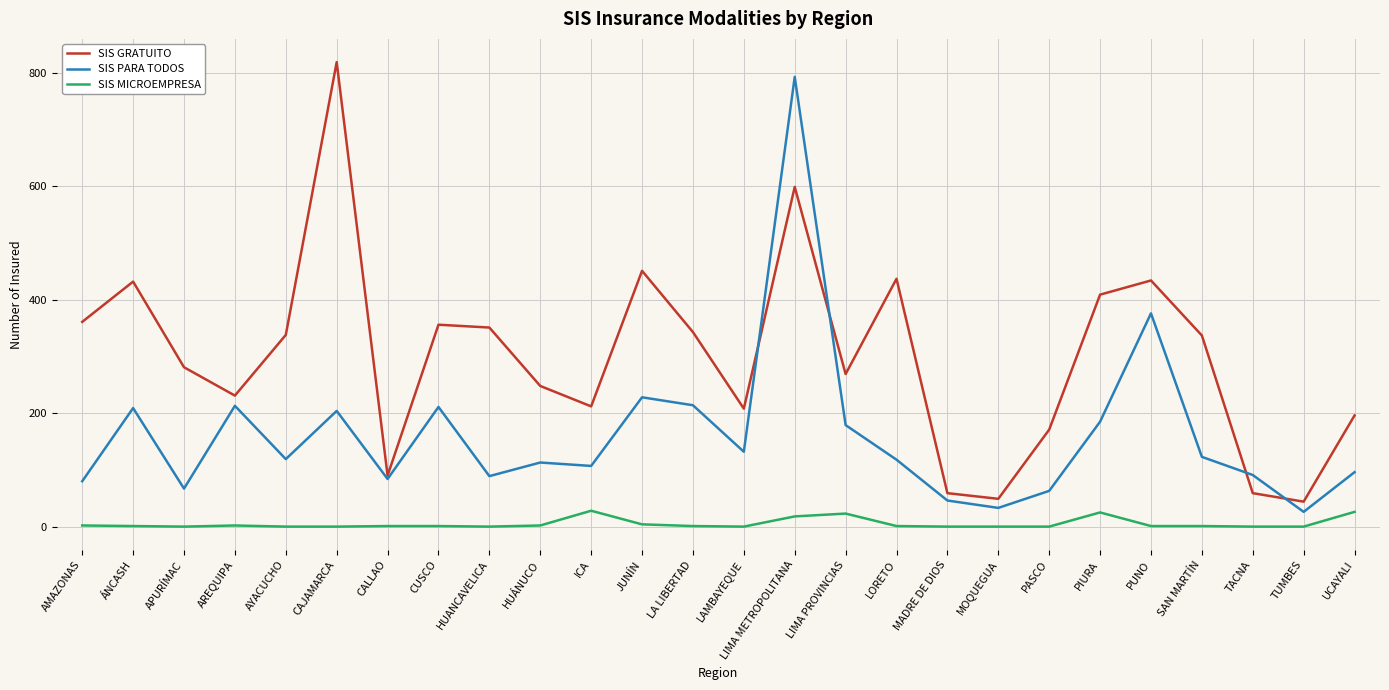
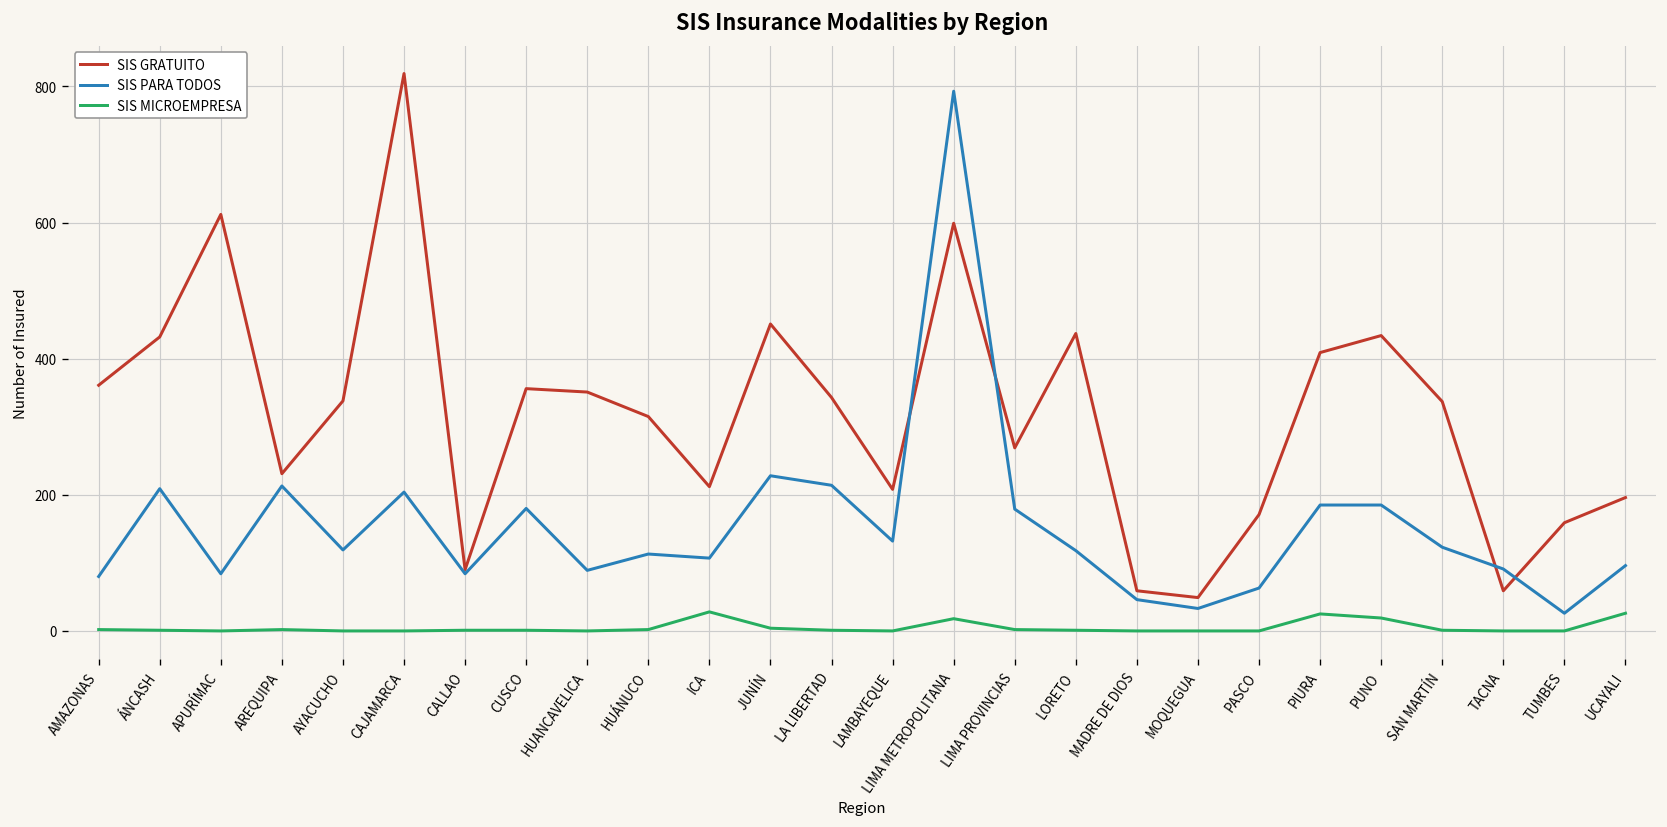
  {
    "SIS GRATUITO": {
      "AMAZONAS": 360,
      "ÁNCASH": 430,
-     "APURÍMAC": 280,
+     "APURÍMAC": 610,
      "AREQUIPA": 230,
      "AYACUCHO": 340,
      "CAJAMARCA": 820,
      "CALLAO": 90,
      "CUSCO": 360,
      "HUANCAVELICA": 350,
-     "HUÁNUCO": 250,
+     "HUÁNUCO": 320,
      "ICA": 210,
      "JUNÍN": 450,
      "LA LIBERTAD": 340,
      "LAMBAYEQUE": 210,
      "LIMA METROPOLITANA": 600,
      "LIMA PROVINCIAS": 270,
      "LORETO": 440,
      "MADRE DE DIOS": 60,
      "MOQUEGUA": 50,
      "PASCO": 170,
      "PIURA": 410,
      "PUNO": 430,
      "SAN MARTÍN": 340,
      "TACNA": 60,
-     "TUMBES": 40,
+     "TUMBES": 160,
      "UCAYALI": 200
    },
    "SIS PARA TODOS": {
      "AMAZONAS": 80,
      "ÁNCASH": 210,
-     "APURÍMAC": 70,
+     "APURÍMAC": 80,
      "AREQUIPA": 210,
      "AYACUCHO": 120,
      "CAJAMARCA": 200,
      "CALLAO": 80,
-     "CUSCO": 210,
+     "CUSCO": 180,
      "HUANCAVELICA": 90,
      "HUÁNUCO": 110,
      "ICA": 110,
      "JUNÍN": 230,
      "LA LIBERTAD": 210,
      "LAMBAYEQUE": 130,
      "LIMA METROPOLITANA": 790,
      "LIMA PROVINCIAS": 180,
      "LORETO": 120,
      "MADRE DE DIOS": 50,
      "MOQUEGUA": 30,
      "PASCO": 60,
      "PIURA": 190,
-     "PUNO": 380,
+     "PUNO": 190,
      "SAN MARTÍN": 120,
      "TACNA": 90,
      "TUMBES": 30,
      "UCAYALI": 100
    },
    "SIS MICROEMPRESA": {
      "AMAZONAS": 0,
      "ÁNCASH": 0,
      "APURÍMAC": 0,
      "AREQUIPA": 0,
      "AYACUCHO": 0,
      "CAJAMARCA": 0,
      "CALLAO": 0,
      "CUSCO": 0,
      "HUANCAVELICA": 0,
      "HUÁNUCO": 0,
      "ICA": 30,
      "JUNÍN": 0,
      "LA LIBERTAD": 0,
      "LAMBAYEQUE": 0,
      "LIMA METROPOLITANA": 20,
-     "LIMA PROVINCIAS": 20,
+     "LIMA PROVINCIAS": 0,
      "LORETO": 0,
      "MADRE DE DIOS": 0,
      "MOQUEGUA": 0,
      "PASCO": 0,
      "PIURA": 30,
-     "PUNO": 0,
+     "PUNO": 20,
      "SAN MARTÍN": 0,
      "TACNA": 0,
      "TUMBES": 0,
      "UCAYALI": 30
    }
  }
